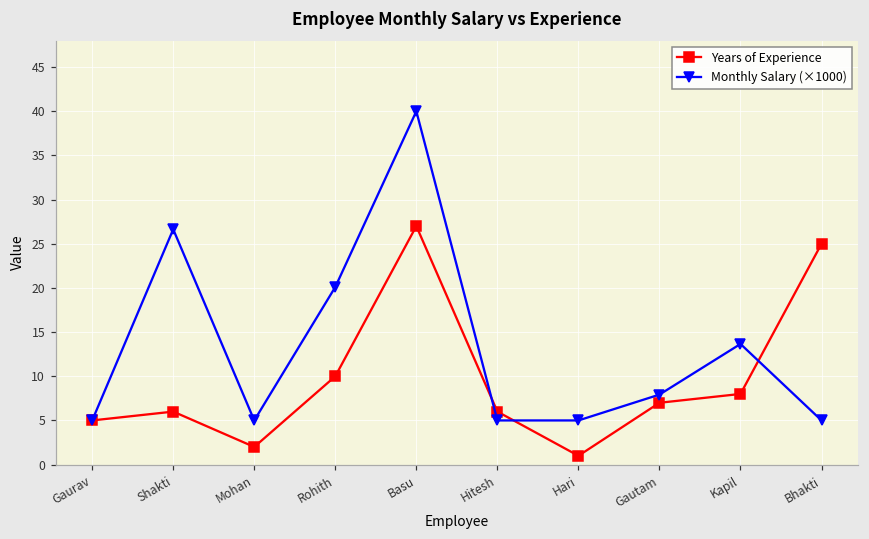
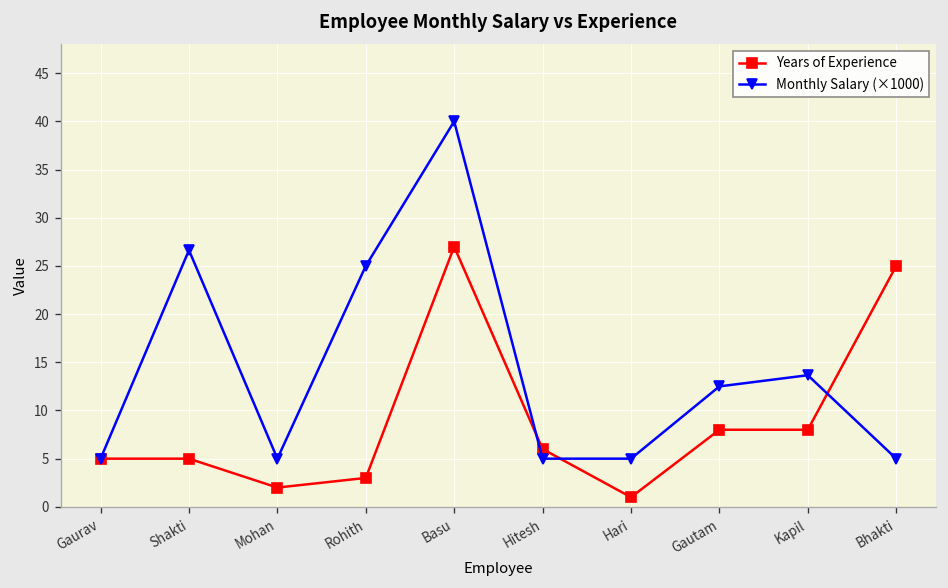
  {
    "Years of Experience": {
-     "Shakti": 6,
+     "Shakti": 5,
      "Mohan": 2,
-     "Rohith": 10,
+     "Rohith": 3,
      "Basu": 27,
      "Hitesh": 6,
      "Hari": 1,
-     "Gautam": 7,
+     "Gautam": 8,
      "Kapil": 8,
      "Bhakti": 25
    },
    "Monthly Salary (×1000)": {
      "Shakti": 27,
      "Mohan": 5,
-     "Rohith": 20,
+     "Rohith": 25,
      "Basu": 40,
      "Hitesh": 5,
      "Hari": 5,
-     "Gautam": 8,
+     "Gautam": 13,
      "Kapil": 14,
      "Bhakti": 5
    }
  }
